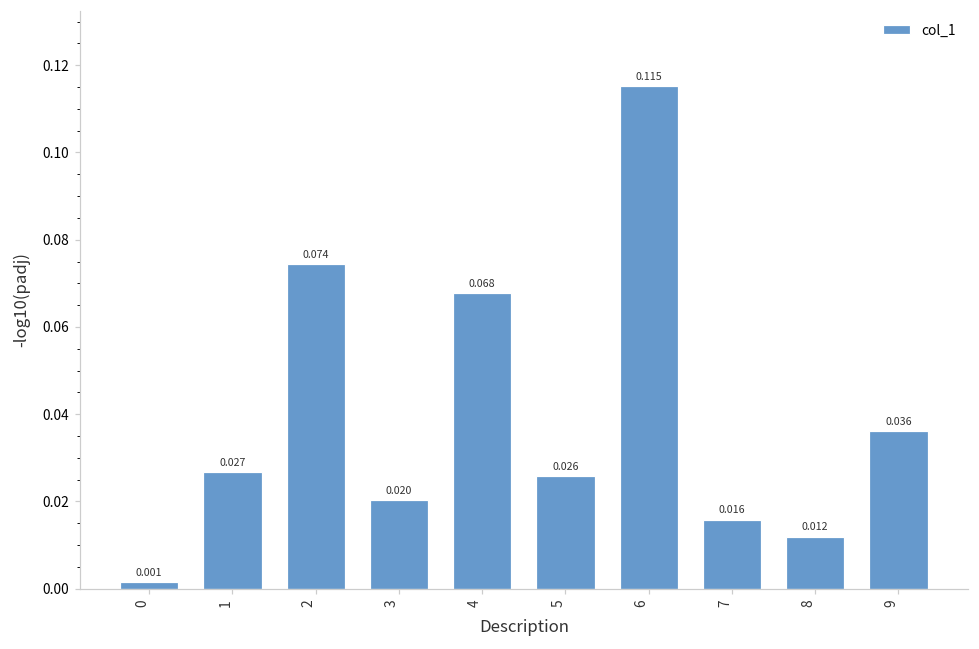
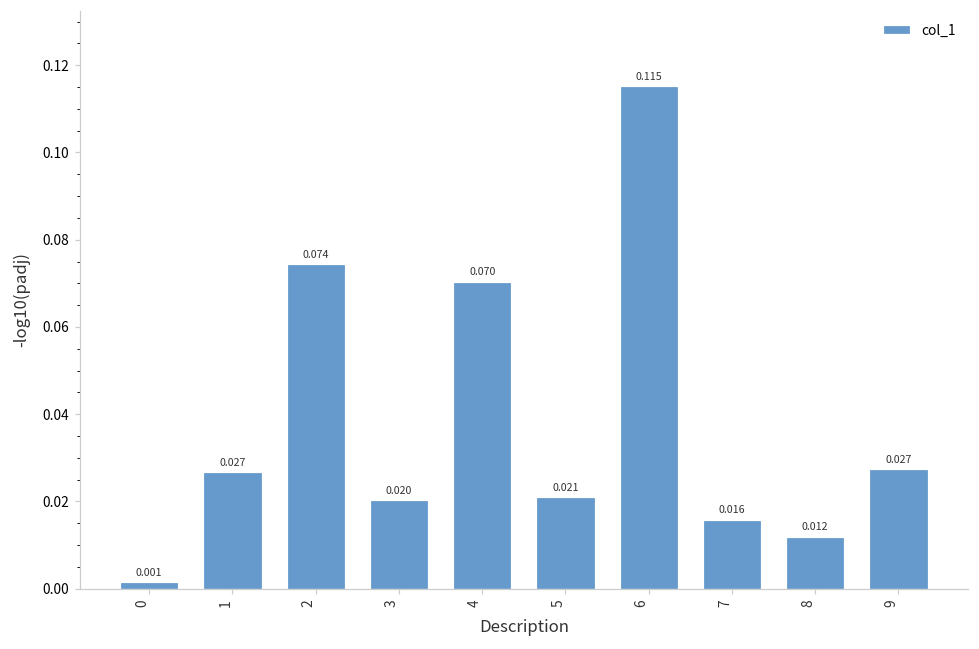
  {
    "0": 0.001,
    "1": 0.027,
    "2": 0.074,
    "3": 0.020,
-   "4": 0.068,
-   "5": 0.026,
+   "4": 0.070,
+   "5": 0.021,
    "6": 0.115,
    "7": 0.016,
    "8": 0.012,
-   "9": 0.036
+   "9": 0.027
  }
